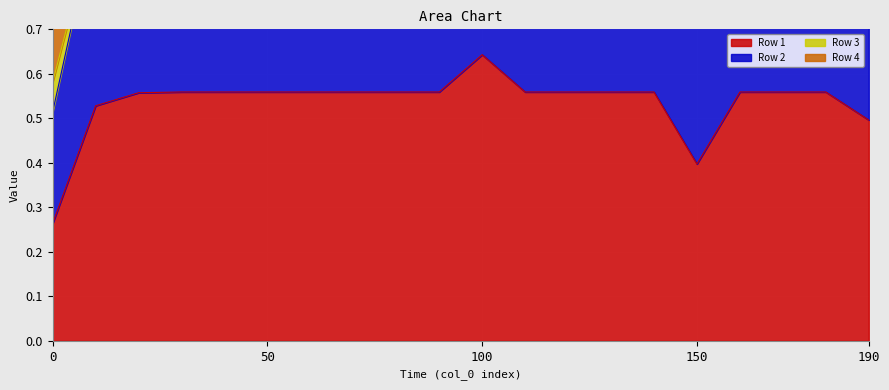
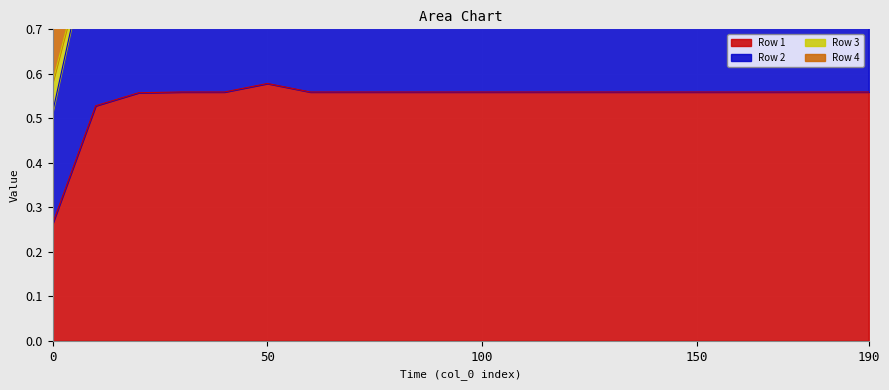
  {
    "Row 1": {
      "0": 0.26,
-     "50": 0.56,
-     "100": 0.64,
-     "150": 0.40,
-     "190": 0.50
+     "50": 0.58,
+     "100": 0.56,
+     "150": 0.56,
+     "190": 0.56
    },
    "Row 2": {
      "0": 0.25
    },
    "Row 3": {
      "0": 0.07
    }
  }
